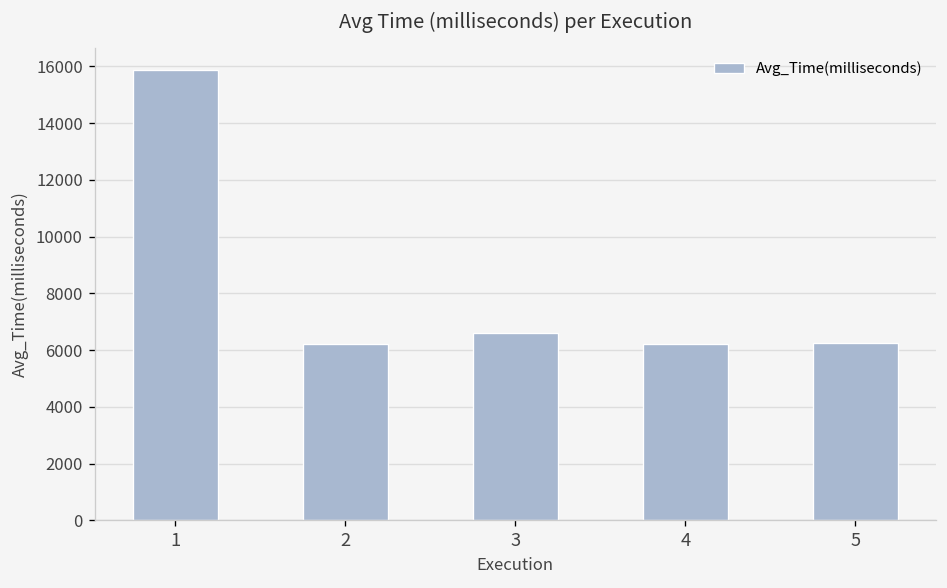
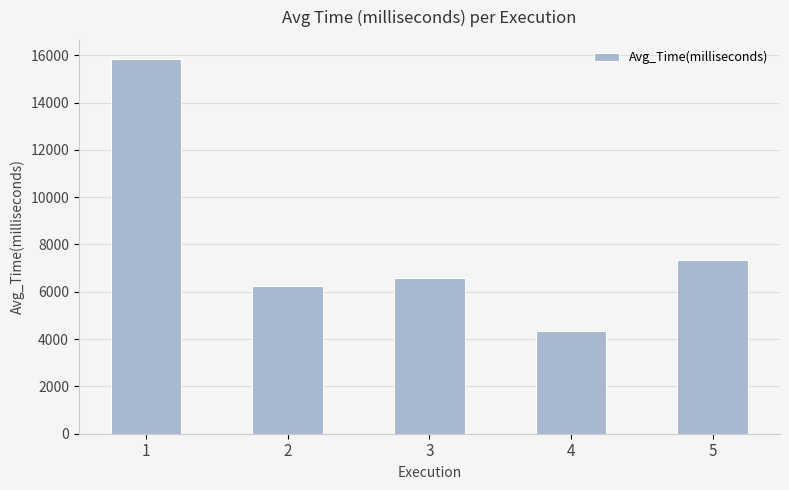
  {
    "1": 15900,
    "2": 6200,
    "3": 6600,
-   "4": 6200,
-   "5": 6300
+   "4": 4400,
+   "5": 7300
  }
